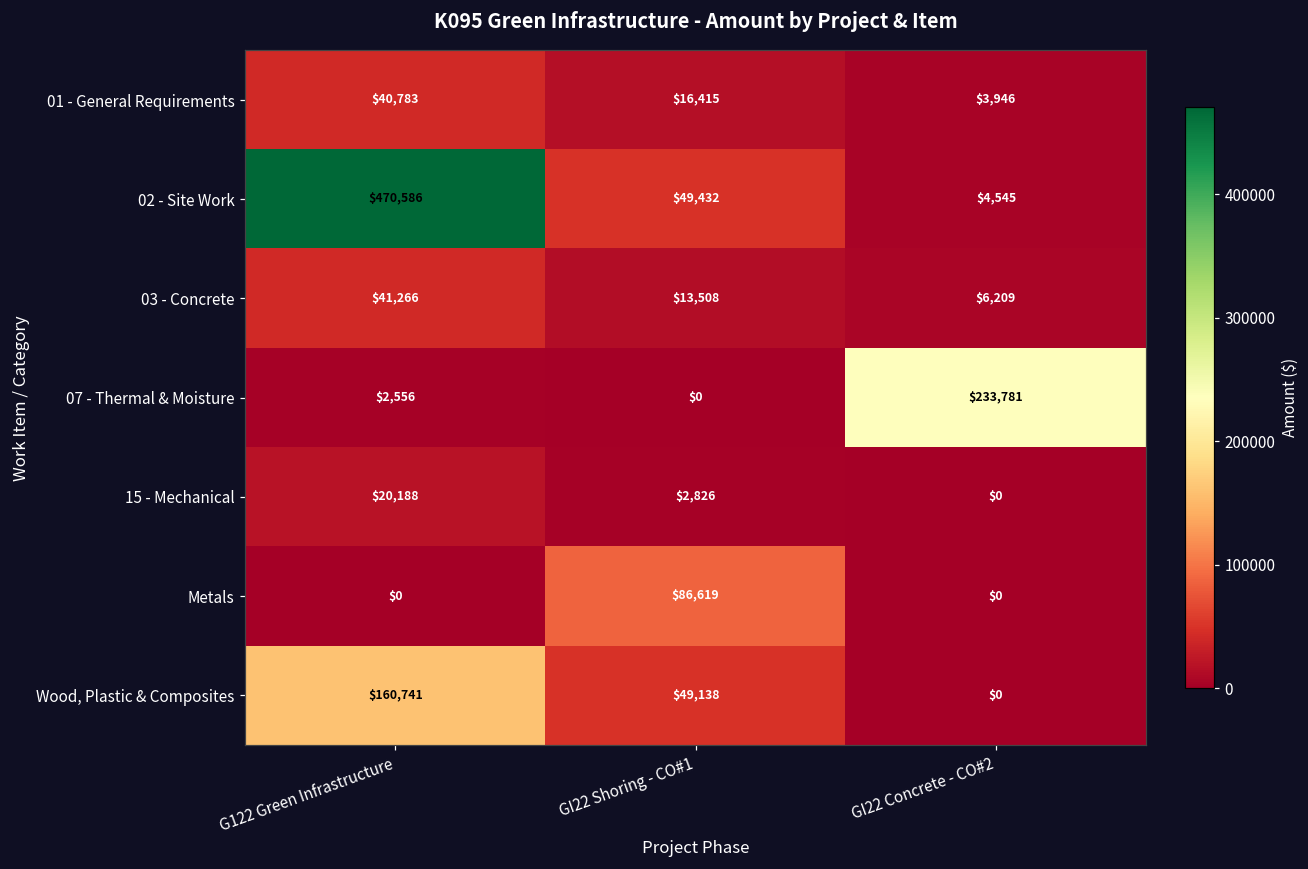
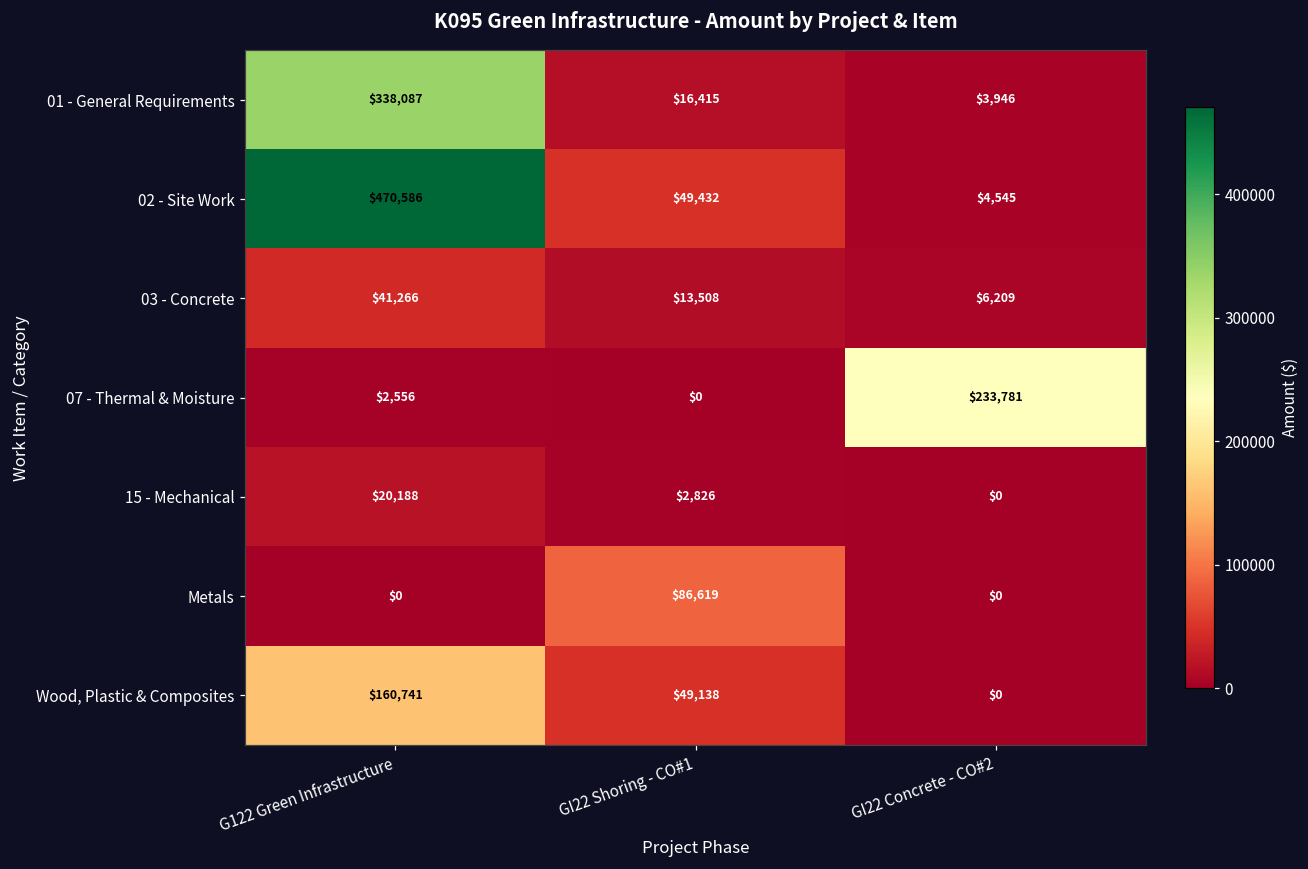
  {
    "01 - General Requirements": {
-     "G122 Green Infrastructure": "$40,783",
+     "G122 Green Infrastructure": "$338,087",
      "GI22 Shoring - CO#1": "$16,415",
      "GI22 Concrete - CO#2": "$3,946"
    },
    "02 - Site Work": {
      "G122 Green Infrastructure": "$470,586",
      "GI22 Shoring - CO#1": "$49,432",
      "GI22 Concrete - CO#2": "$4,545"
    },
    "03 - Concrete": {
      "G122 Green Infrastructure": "$41,266",
      "GI22 Shoring - CO#1": "$13,508",
      "GI22 Concrete - CO#2": "$6,209"
    },
    "07 - Thermal & Moisture": {
      "G122 Green Infrastructure": "$2,556",
      "GI22 Shoring - CO#1": "$0",
      "GI22 Concrete - CO#2": "$233,781"
    },
    "15 - Mechanical": {
      "G122 Green Infrastructure": "$20,188",
      "GI22 Shoring - CO#1": "$2,826",
      "GI22 Concrete - CO#2": "$0"
    },
    "Metals": {
      "G122 Green Infrastructure": "$0",
      "GI22 Shoring - CO#1": "$86,619",
      "GI22 Concrete - CO#2": "$0"
    },
    "Wood, Plastic & Composites": {
      "G122 Green Infrastructure": "$160,741",
      "GI22 Shoring - CO#1": "$49,138",
      "GI22 Concrete - CO#2": "$0"
    }
  }
